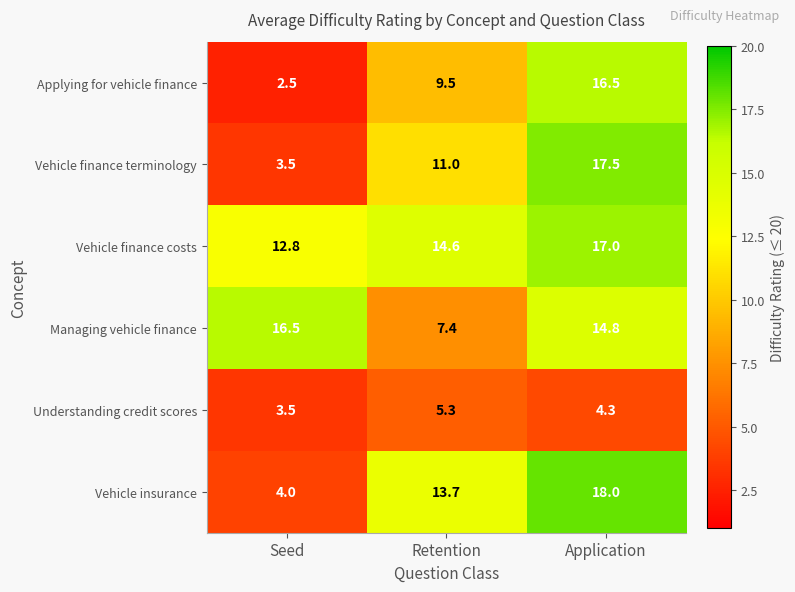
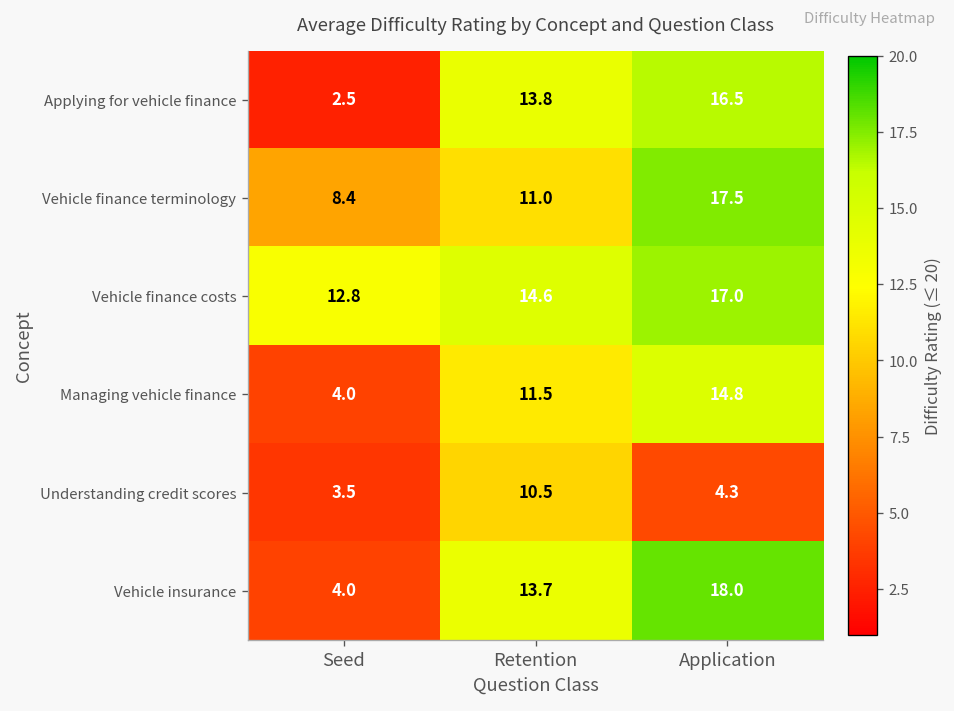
  {
    "Applying for vehicle finance": {
      "Seed": 2.5,
-     "Retention": 9.5,
+     "Retention": 13.8,
      "Application": 16.5
    },
    "Vehicle finance terminology": {
-     "Seed": 3.5,
+     "Seed": 8.4,
      "Retention": 11.0,
      "Application": 17.5
    },
    "Vehicle finance costs": {
      "Seed": 12.8,
      "Retention": 14.6,
      "Application": 17.0
    },
    "Managing vehicle finance": {
-     "Seed": 16.5,
-     "Retention": 7.4,
+     "Seed": 4.0,
+     "Retention": 11.5,
      "Application": 14.8
    },
    "Understanding credit scores": {
      "Seed": 3.5,
-     "Retention": 5.3,
+     "Retention": 10.5,
      "Application": 4.3
    },
    "Vehicle insurance": {
      "Seed": 4.0,
      "Retention": 13.7,
      "Application": 18.0
    }
  }
